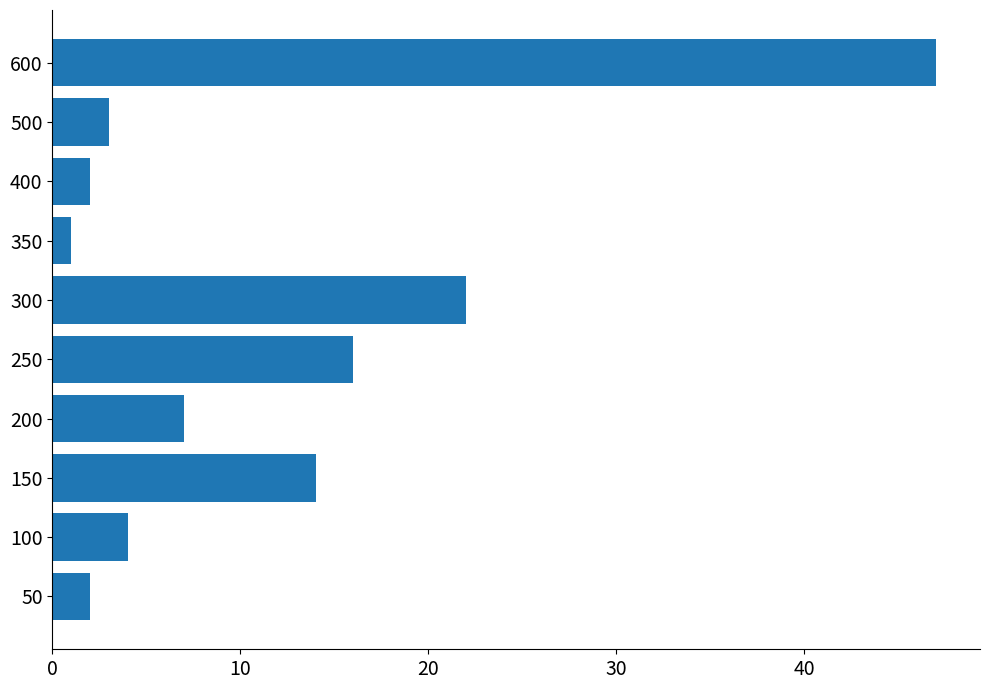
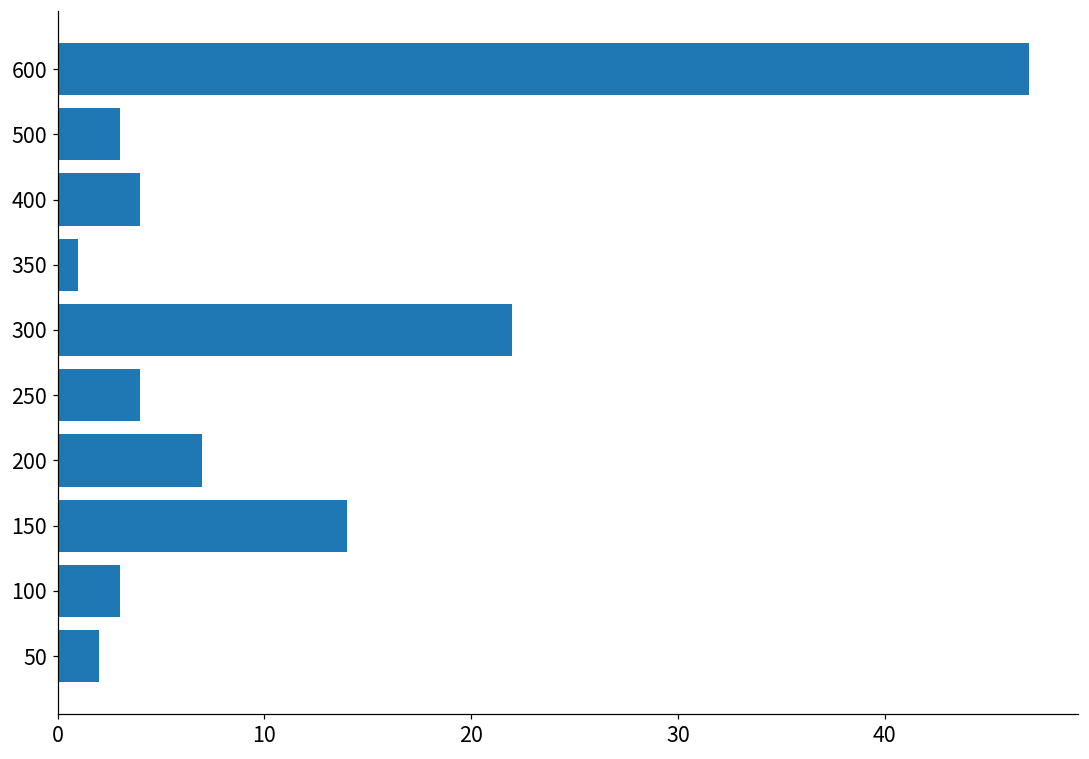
  {
    "600": 47,
    "500": 3,
-   "400": 2,
+   "400": 4,
    "350": 1,
    "300": 22,
-   "250": 16,
+   "250": 4,
    "200": 7,
    "150": 14,
-   "100": 4,
+   "100": 3,
    "50": 2
  }
